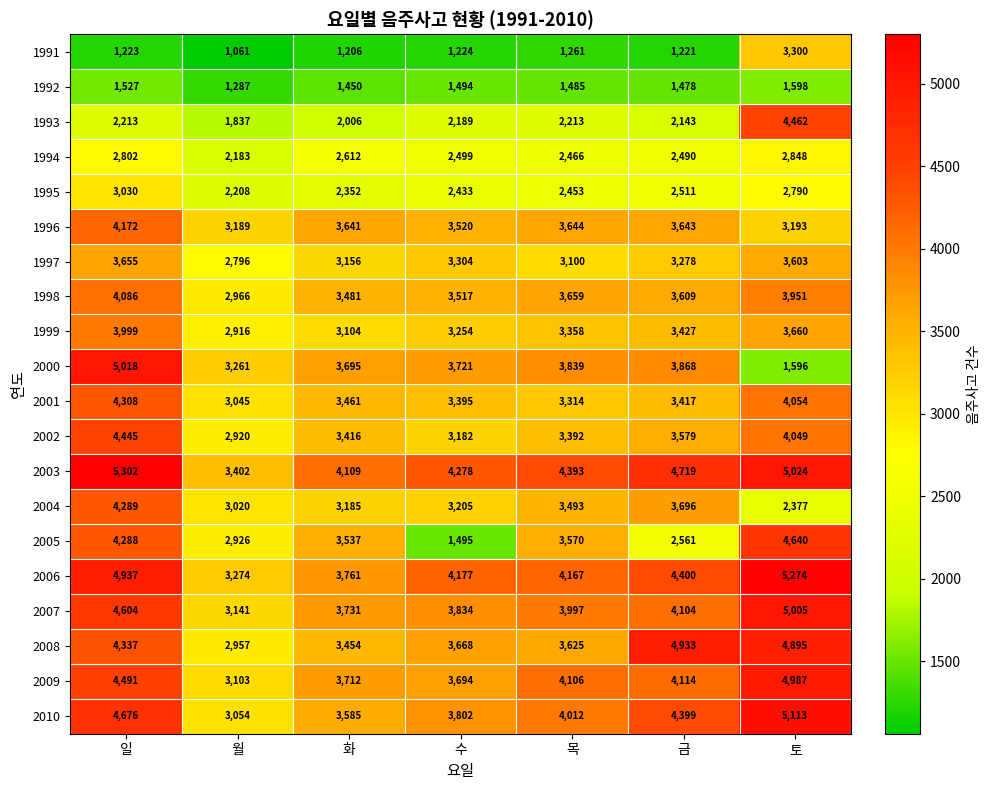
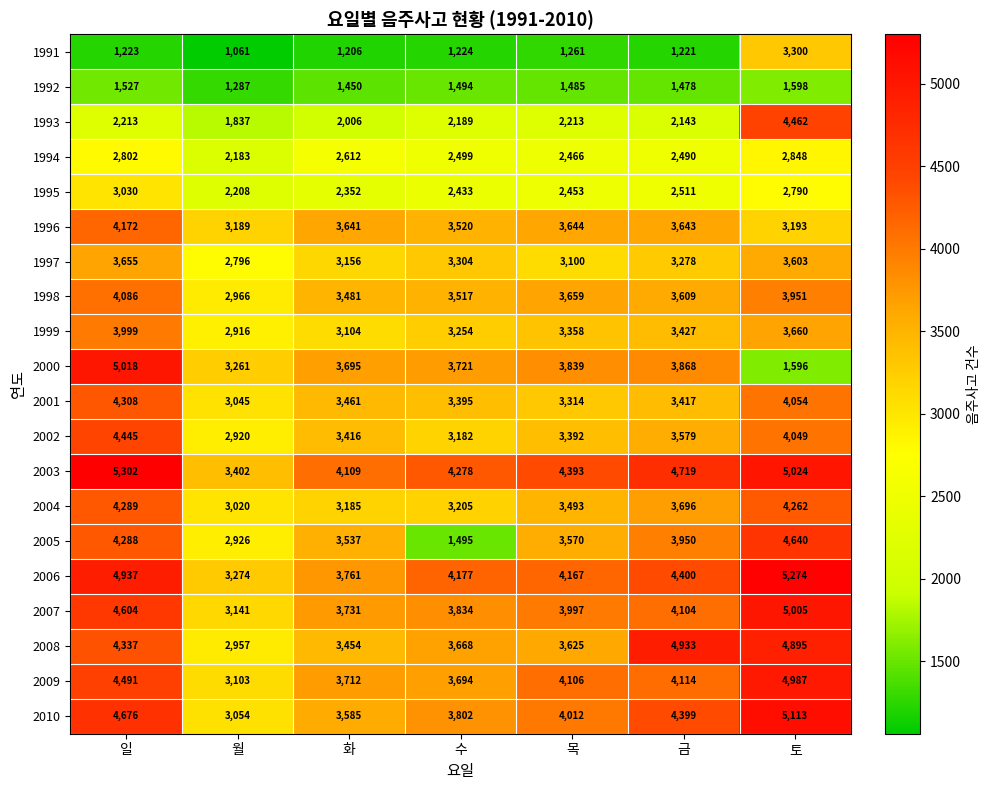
  {
    "1991": {
      "일": "1,223",
      "월": "1,061",
      "화": "1,206",
      "수": "1,224",
      "목": "1,261",
      "금": "1,221",
      "토": "3,300"
    },
    "1992": {
      "일": "1,527",
      "월": "1,287",
      "화": "1,450",
      "수": "1,494",
      "목": "1,485",
      "금": "1,478",
      "토": "1,598"
    },
    "1993": {
      "일": "2,213",
      "월": "1,837",
      "화": "2,006",
      "수": "2,189",
      "목": "2,213",
      "금": "2,143",
      "토": "4,462"
    },
    "1994": {
      "일": "2,802",
      "월": "2,183",
      "화": "2,612",
      "수": "2,499",
      "목": "2,466",
      "금": "2,490",
      "토": "2,848"
    },
    "1995": {
      "일": "3,030",
      "월": "2,208",
      "화": "2,352",
      "수": "2,433",
      "목": "2,453",
      "금": "2,511",
      "토": "2,790"
    },
    "1996": {
      "일": "4,172",
      "월": "3,189",
      "화": "3,641",
      "수": "3,520",
      "목": "3,644",
      "금": "3,643",
      "토": "3,193"
    },
    "1997": {
      "일": "3,655",
      "월": "2,796",
      "화": "3,156",
      "수": "3,304",
      "목": "3,100",
      "금": "3,278",
      "토": "3,603"
    },
    "1998": {
      "일": "4,086",
      "월": "2,966",
      "화": "3,481",
      "수": "3,517",
      "목": "3,659",
      "금": "3,609",
      "토": "3,951"
    },
    "1999": {
      "일": "3,999",
      "월": "2,916",
      "화": "3,104",
      "수": "3,254",
      "목": "3,358",
      "금": "3,427",
      "토": "3,660"
    },
    "2000": {
      "일": "5,018",
      "월": "3,261",
      "화": "3,695",
      "수": "3,721",
      "목": "3,839",
      "금": "3,868",
      "토": "1,596"
    },
    "2001": {
      "일": "4,308",
      "월": "3,045",
      "화": "3,461",
      "수": "3,395",
      "목": "3,314",
      "금": "3,417",
      "토": "4,054"
    },
    "2002": {
      "일": "4,445",
      "월": "2,920",
      "화": "3,416",
      "수": "3,182",
      "목": "3,392",
      "금": "3,579",
      "토": "4,049"
    },
    "2003": {
      "일": "5,302",
      "월": "3,402",
      "화": "4,109",
      "수": "4,278",
      "목": "4,393",
      "금": "4,719",
      "토": "5,024"
    },
    "2004": {
      "일": "4,289",
      "월": "3,020",
      "화": "3,185",
      "수": "3,205",
      "목": "3,493",
      "금": "3,696",
-     "토": "2,377"
+     "토": "4,262"
    },
    "2005": {
      "일": "4,288",
      "월": "2,926",
      "화": "3,537",
      "수": "1,495",
      "목": "3,570",
-     "금": "2,561",
+     "금": "3,950",
      "토": "4,640"
    },
    "2006": {
      "일": "4,937",
      "월": "3,274",
      "화": "3,761",
      "수": "4,177",
      "목": "4,167",
      "금": "4,400",
      "토": "5,274"
    },
    "2007": {
      "일": "4,604",
      "월": "3,141",
      "화": "3,731",
      "수": "3,834",
      "목": "3,997",
      "금": "4,104",
      "토": "5,005"
    },
    "2008": {
      "일": "4,337",
      "월": "2,957",
      "화": "3,454",
      "수": "3,668",
      "목": "3,625",
      "금": "4,933",
      "토": "4,895"
    },
    "2009": {
      "일": "4,491",
      "월": "3,103",
      "화": "3,712",
      "수": "3,694",
      "목": "4,106",
      "금": "4,114",
      "토": "4,987"
    },
    "2010": {
      "일": "4,676",
      "월": "3,054",
      "화": "3,585",
      "수": "3,802",
      "목": "4,012",
      "금": "4,399",
      "토": "5,113"
    }
  }
